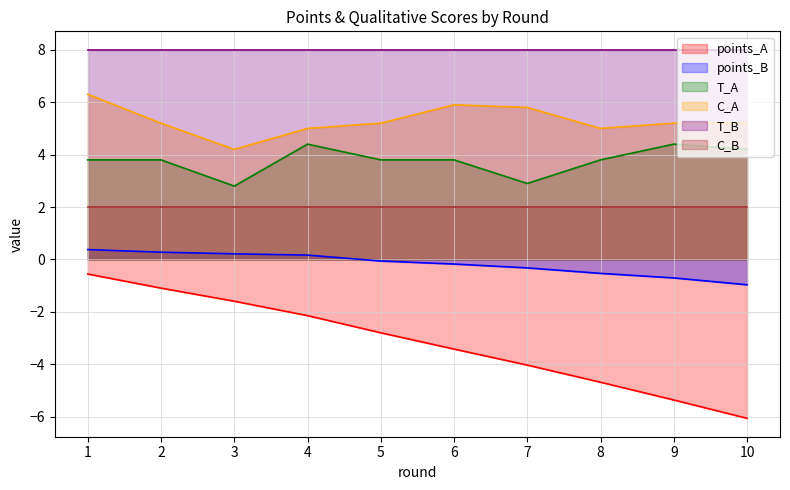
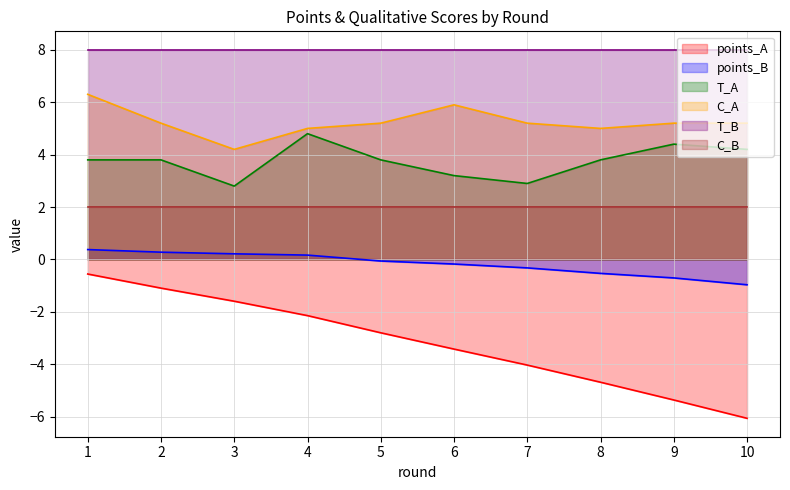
  {
    "T_A": {
      "1": 3.8,
      "2": 3.8,
      "3": 2.8,
-     "4": 4.4,
+     "4": 4.8,
      "5": 3.8,
-     "6": 3.8,
+     "6": 3.2,
      "7": 2.9,
      "8": 3.8,
      "9": 4.4
    },
    "C_A": {
      "1": 6.3,
      "2": 5.2,
      "3": 4.2,
      "4": 5.0,
      "5": 5.2,
      "6": 5.9,
-     "7": 5.8,
+     "7": 5.2,
      "8": 5.0,
      "9": 5.2
    }
  }
